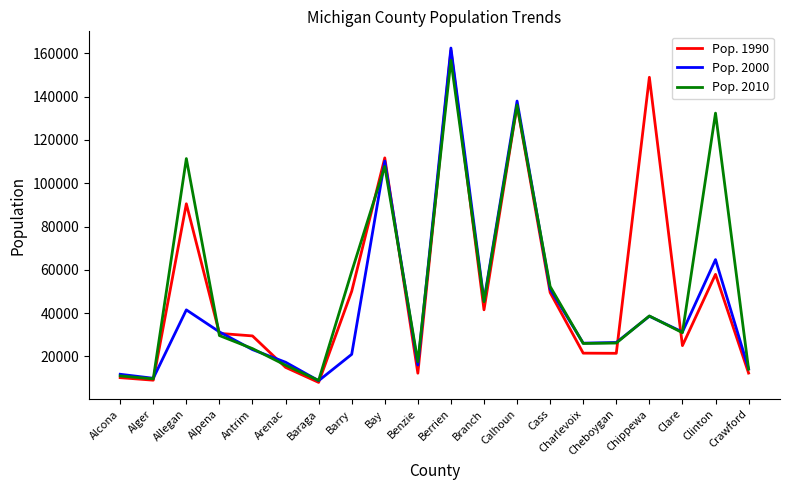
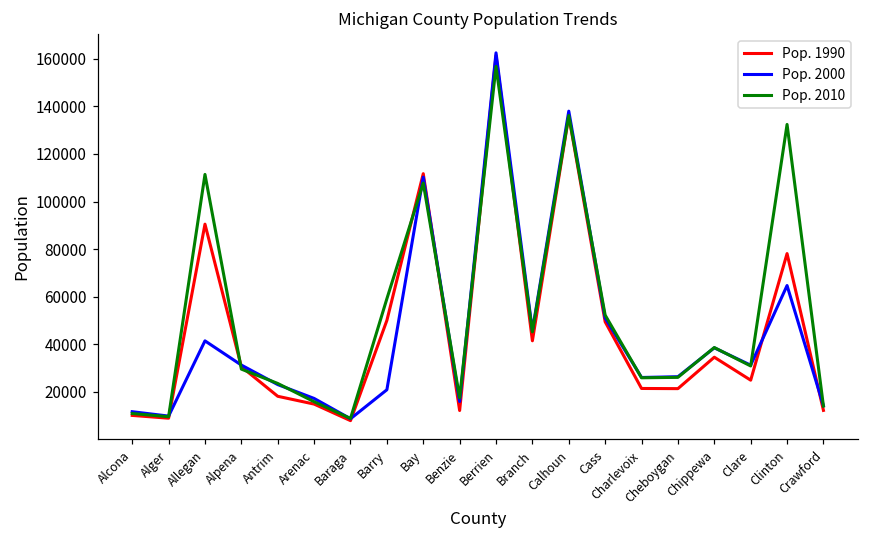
  {
    "Pop. 1990": {
      "Allegan": 91000,
-     "Antrim": 29000,
+     "Antrim": 18000,
      "Barry": 50000,
      "Bay": 112000,
      "Benzie": 12000,
      "Branch": 42000,
      "Cass": 49000,
      "Charlevoix": 21000,
      "Cheboygan": 21000,
-     "Chippewa": 149000,
+     "Chippewa": 35000,
      "Clare": 25000,
-     "Clinton": 58000,
+     "Clinton": 78000,
      "Crawford": 12000
    },
    "Pop. 2000": {
      "Allegan": 41000,
      "Arenac": 17000,
      "Barry": 21000,
      "Bay": 110000,
      "Benzie": 16000,
      "Calhoun": 138000,
      "Cass": 51000,
      "Clinton": 65000
    },
    "Pop. 2010": {
      "Allegan": 111000,
      "Barry": 59000,
      "Bay": 108000,
      "Benzie": 18000,
      "Berrien": 157000,
      "Cass": 52000,
      "Clinton": 132000
    }
  }
